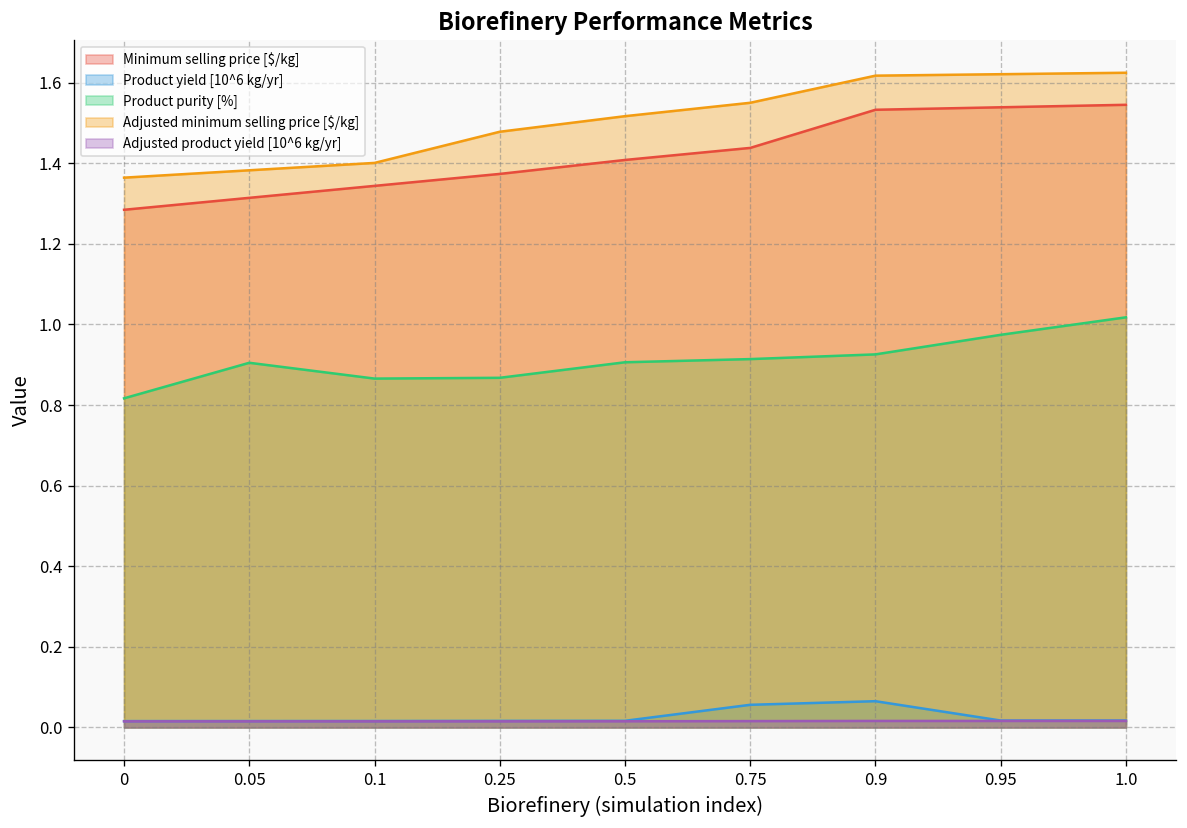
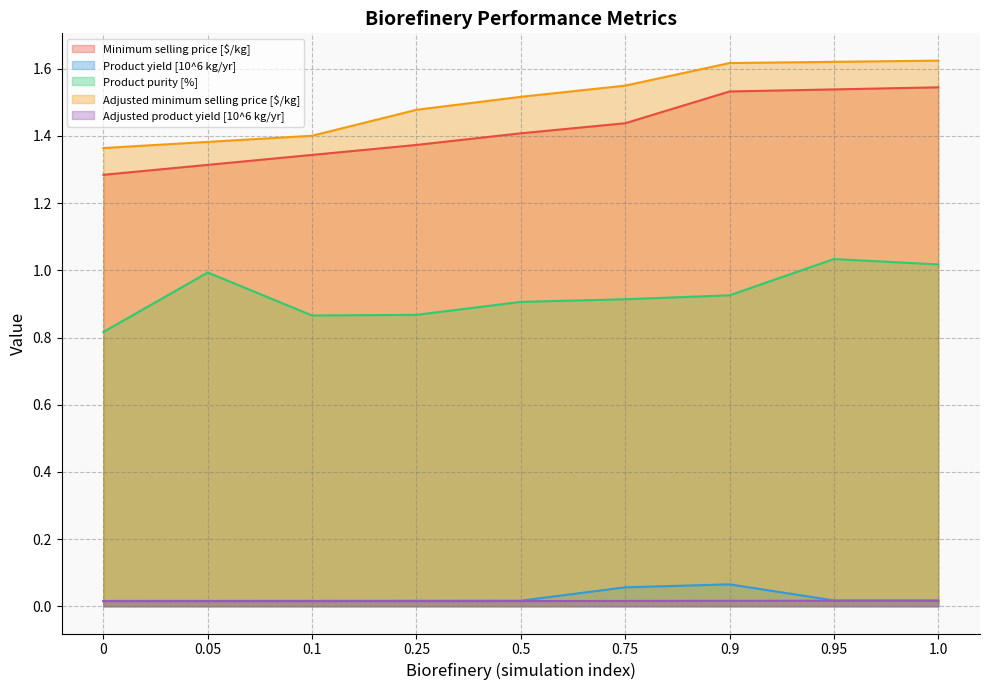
  {
    "Product yield [10^6 kg/yr]": {
      "0.75": 0.06,
      "0.9": 0.07
    },
    "Product purity [%]": {
      "0": 0.82,
-     "0.05": 0.90,
+     "0.05": 0.99,
      "0.1": 0.87,
      "0.25": 0.87,
      "0.5": 0.91,
      "0.75": 0.91,
      "0.9": 0.93,
-     "0.95": 0.97,
+     "0.95": 1.03,
      "1.0": 1.02
    },
    "Adjusted product yield [10^6 kg/yr]": {
      "0.75": 0.02,
      "0.9": 0.02
    }
  }
